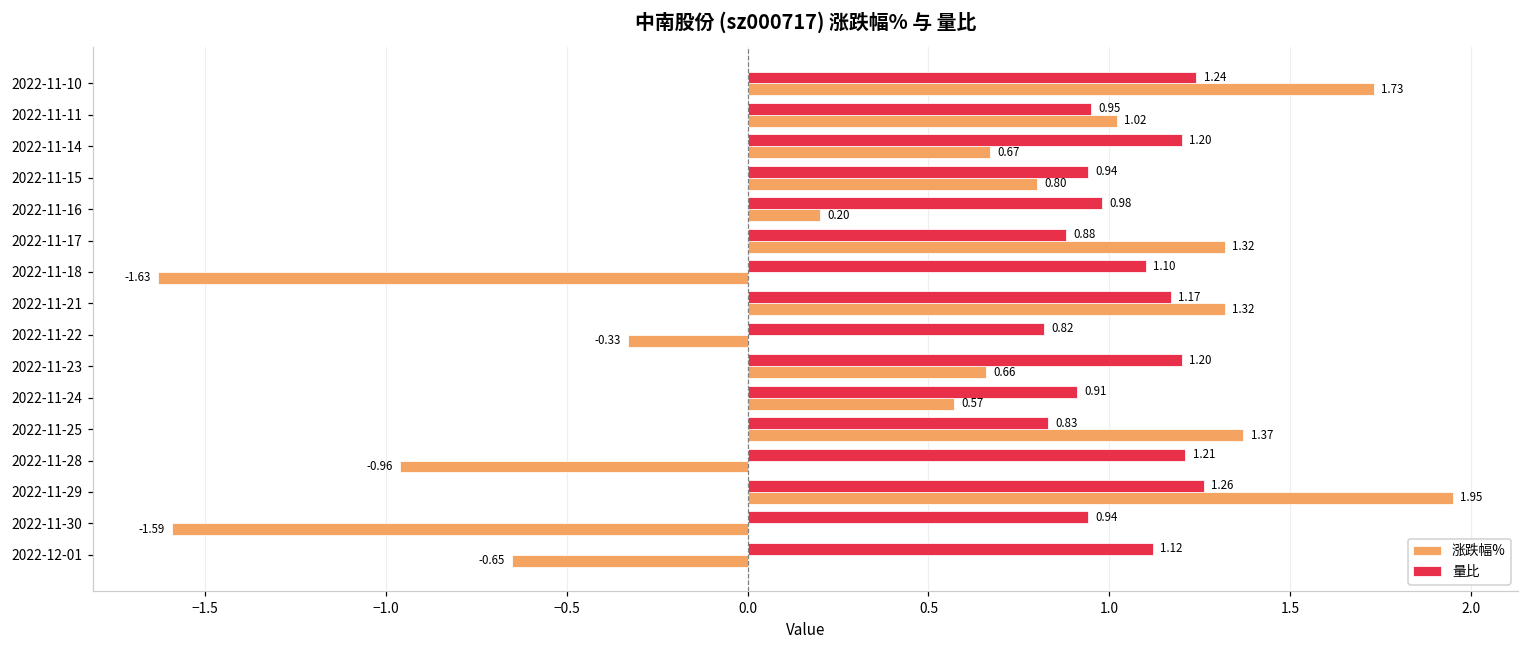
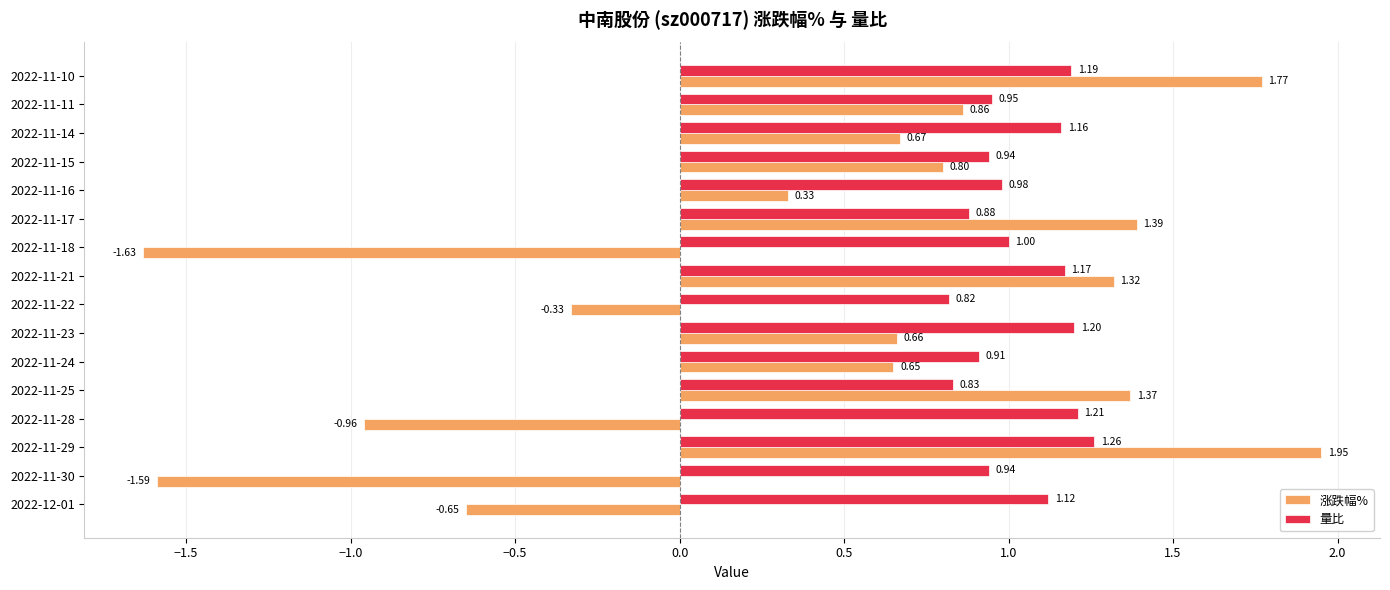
  {
    "涨跌幅%": {
-     "2022-11-10": 1.73,
-     "2022-11-11": 1.02,
+     "2022-11-10": 1.77,
+     "2022-11-11": 0.86,
      "2022-11-14": 0.67,
      "2022-11-15": 0.80,
-     "2022-11-16": 0.20,
-     "2022-11-17": 1.32,
+     "2022-11-16": 0.33,
+     "2022-11-17": 1.39,
      "2022-11-18": -1.63,
      "2022-11-21": 1.32,
      "2022-11-22": -0.33,
      "2022-11-23": 0.66,
-     "2022-11-24": 0.57,
+     "2022-11-24": 0.65,
      "2022-11-25": 1.37,
      "2022-11-28": -0.96,
      "2022-11-29": 1.95,
      "2022-11-30": -1.59,
      "2022-12-01": -0.65
    },
    "量比": {
-     "2022-11-10": 1.24,
+     "2022-11-10": 1.19,
      "2022-11-11": 0.95,
-     "2022-11-14": 1.20,
+     "2022-11-14": 1.16,
      "2022-11-15": 0.94,
      "2022-11-16": 0.98,
      "2022-11-17": 0.88,
-     "2022-11-18": 1.10,
+     "2022-11-18": 1.00,
      "2022-11-21": 1.17,
      "2022-11-22": 0.82,
      "2022-11-23": 1.20,
      "2022-11-24": 0.91,
      "2022-11-25": 0.83,
      "2022-11-28": 1.21,
      "2022-11-29": 1.26,
      "2022-11-30": 0.94,
      "2022-12-01": 1.12
    }
  }
